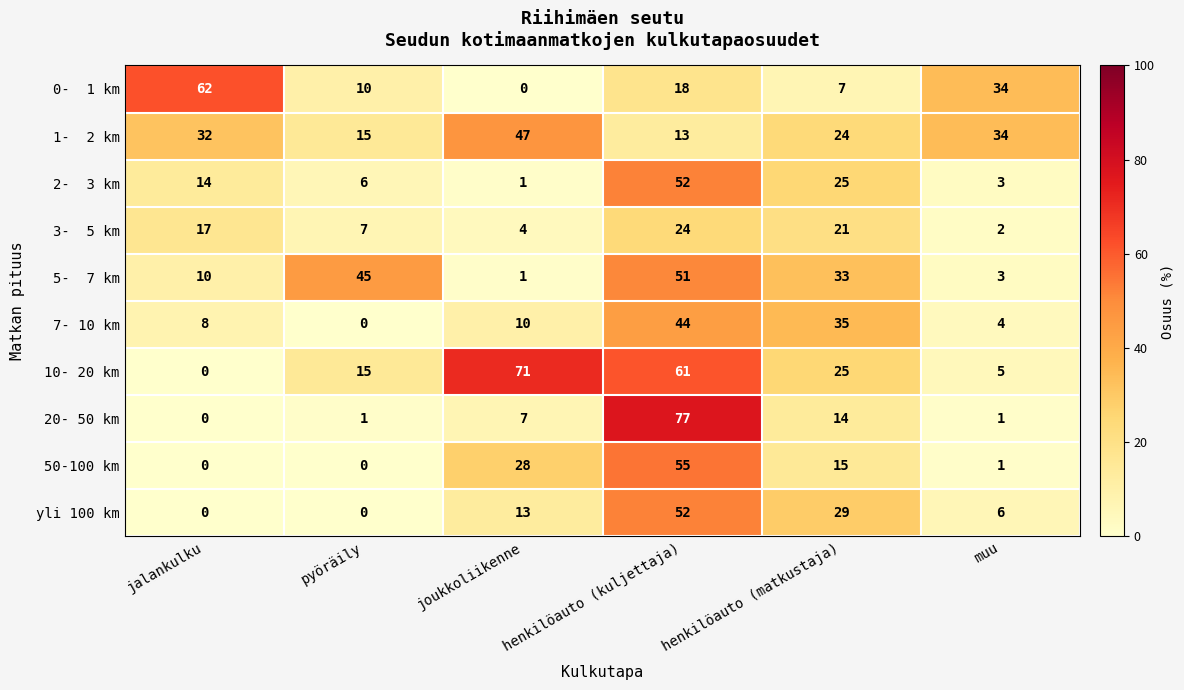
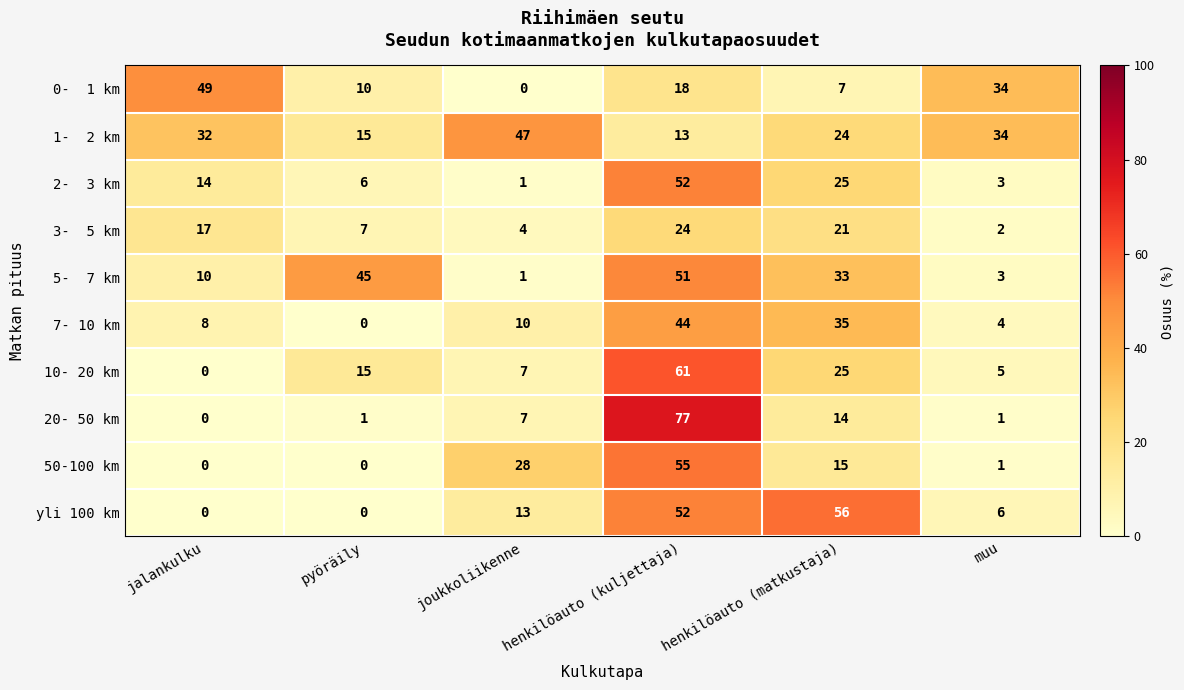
  {
    "0- 1 km": {
-     "jalankulku": 62,
+     "jalankulku": 49,
      "pyöräily": 10,
      "joukkoliikenne": 0,
      "henkilöauto (kuljettaja)": 18,
      "henkilöauto (matkustaja)": 7,
      "muu": 34
    },
    "1- 2 km": {
      "jalankulku": 32,
      "pyöräily": 15,
      "joukkoliikenne": 47,
      "henkilöauto (kuljettaja)": 13,
      "henkilöauto (matkustaja)": 24,
      "muu": 34
    },
    "2- 3 km": {
      "jalankulku": 14,
      "pyöräily": 6,
      "joukkoliikenne": 1,
      "henkilöauto (kuljettaja)": 52,
      "henkilöauto (matkustaja)": 25,
      "muu": 3
    },
    "3- 5 km": {
      "jalankulku": 17,
      "pyöräily": 7,
      "joukkoliikenne": 4,
      "henkilöauto (kuljettaja)": 24,
      "henkilöauto (matkustaja)": 21,
      "muu": 2
    },
    "5- 7 km": {
      "jalankulku": 10,
      "pyöräily": 45,
      "joukkoliikenne": 1,
      "henkilöauto (kuljettaja)": 51,
      "henkilöauto (matkustaja)": 33,
      "muu": 3
    },
    "7- 10 km": {
      "jalankulku": 8,
      "pyöräily": 0,
      "joukkoliikenne": 10,
      "henkilöauto (kuljettaja)": 44,
      "henkilöauto (matkustaja)": 35,
      "muu": 4
    },
    "10- 20 km": {
      "jalankulku": 0,
      "pyöräily": 15,
-     "joukkoliikenne": 71,
+     "joukkoliikenne": 7,
      "henkilöauto (kuljettaja)": 61,
      "henkilöauto (matkustaja)": 25,
      "muu": 5
    },
    "20- 50 km": {
      "jalankulku": 0,
      "pyöräily": 1,
      "joukkoliikenne": 7,
      "henkilöauto (kuljettaja)": 77,
      "henkilöauto (matkustaja)": 14,
      "muu": 1
    },
    "50-100 km": {
      "jalankulku": 0,
      "pyöräily": 0,
      "joukkoliikenne": 28,
      "henkilöauto (kuljettaja)": 55,
      "henkilöauto (matkustaja)": 15,
      "muu": 1
    },
    "yli 100 km": {
      "jalankulku": 0,
      "pyöräily": 0,
      "joukkoliikenne": 13,
      "henkilöauto (kuljettaja)": 52,
-     "henkilöauto (matkustaja)": 29,
+     "henkilöauto (matkustaja)": 56,
      "muu": 6
    }
  }
